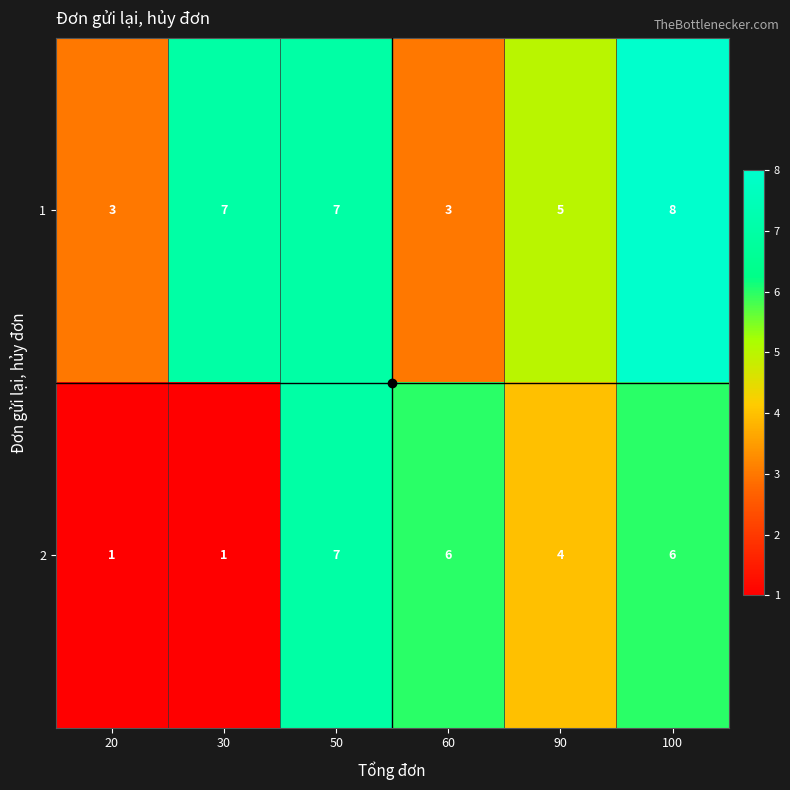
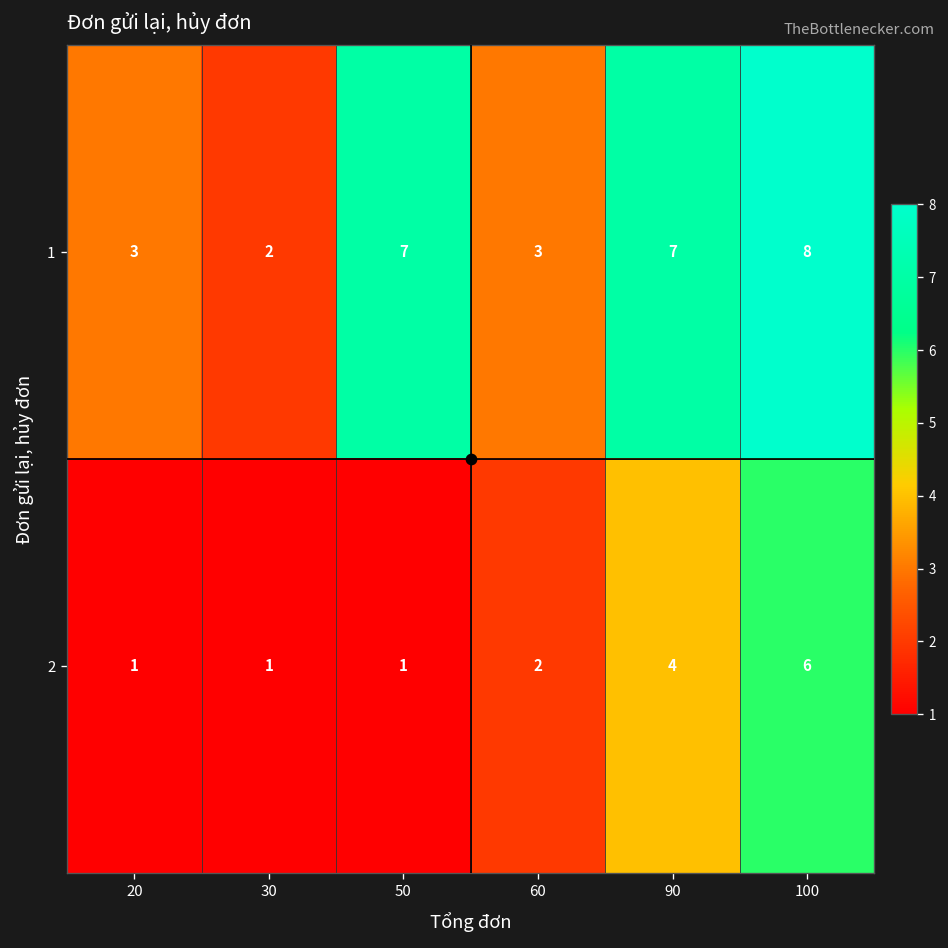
  {
    "1": {
      "20": 3,
-     "30": 7,
+     "30": 2,
      "50": 7,
      "60": 3,
-     "90": 5,
+     "90": 7,
      "100": 8
    },
    "2": {
      "20": 1,
      "30": 1,
-     "50": 7,
-     "60": 6,
+     "50": 1,
+     "60": 2,
      "90": 4,
      "100": 6
    }
  }
